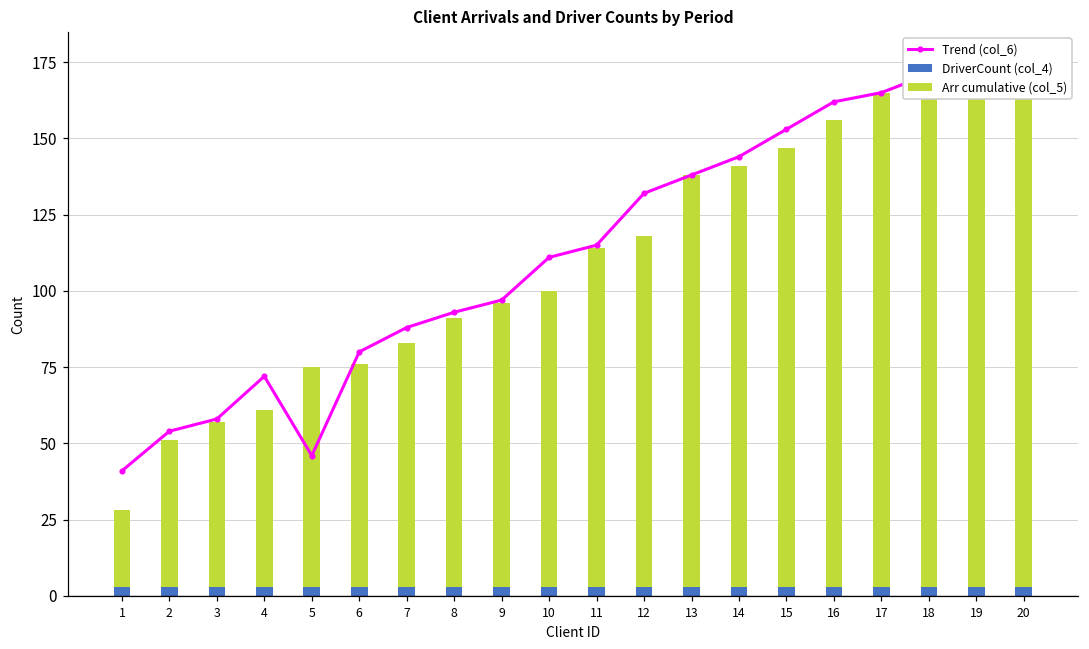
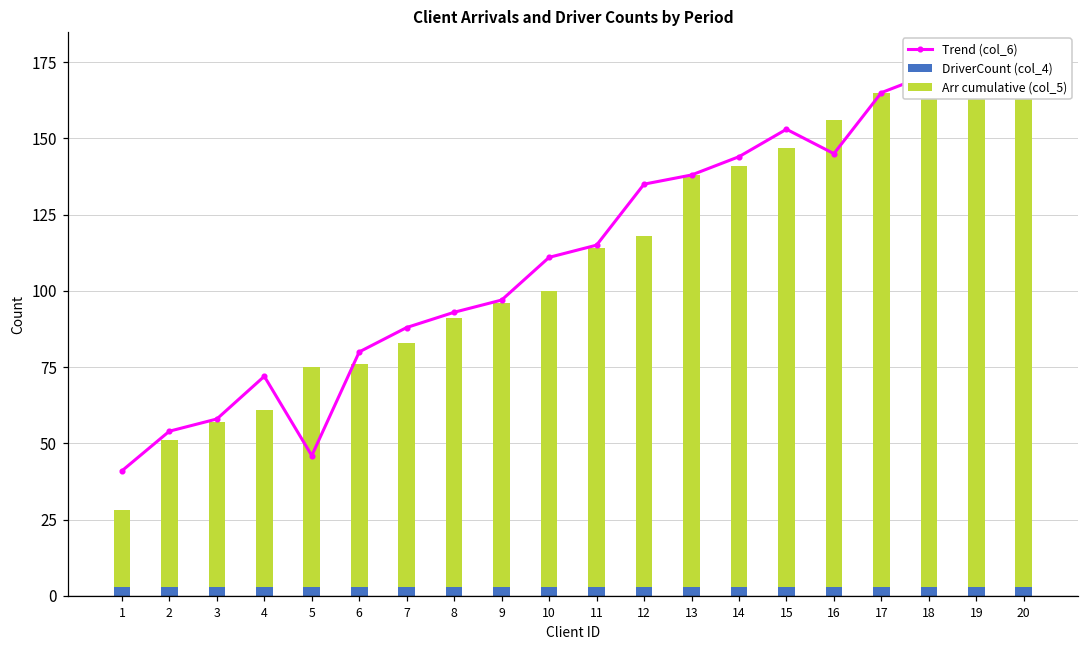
  {
    "Trend (col_6)": {
      "1": 41,
      "2": 54,
      "3": 58,
      "4": 72,
      "5": 46,
      "6": 80,
      "7": 88,
      "8": 93,
      "9": 97,
      "10": 111,
      "11": 115,
-     "12": 132,
+     "12": 135,
      "13": 138,
      "14": 144,
      "15": 153,
-     "16": 162,
+     "16": 145,
      "17": 165
    },
    "DriverCount (col_4)": {
      "1": 3,
      "2": 3,
      "3": 3,
      "4": 3,
      "5": 3,
      "6": 3,
      "7": 3,
      "8": 3,
      "9": 3,
      "10": 3,
      "11": 3,
      "12": 3,
      "13": 3,
      "14": 3,
      "15": 3,
      "16": 3,
      "17": 3,
      "18": 3,
      "19": 3,
      "20": 3
    },
    "Arr cumulative (col_5)": {
      "1": 25,
      "2": 48,
      "3": 54,
      "4": 58,
      "5": 72,
      "6": 73,
      "7": 80,
      "8": 88,
      "9": 93,
      "10": 97,
      "11": 111,
      "12": 115,
      "13": 135,
      "14": 138,
      "15": 144,
      "16": 153,
      "17": 162
    }
  }
